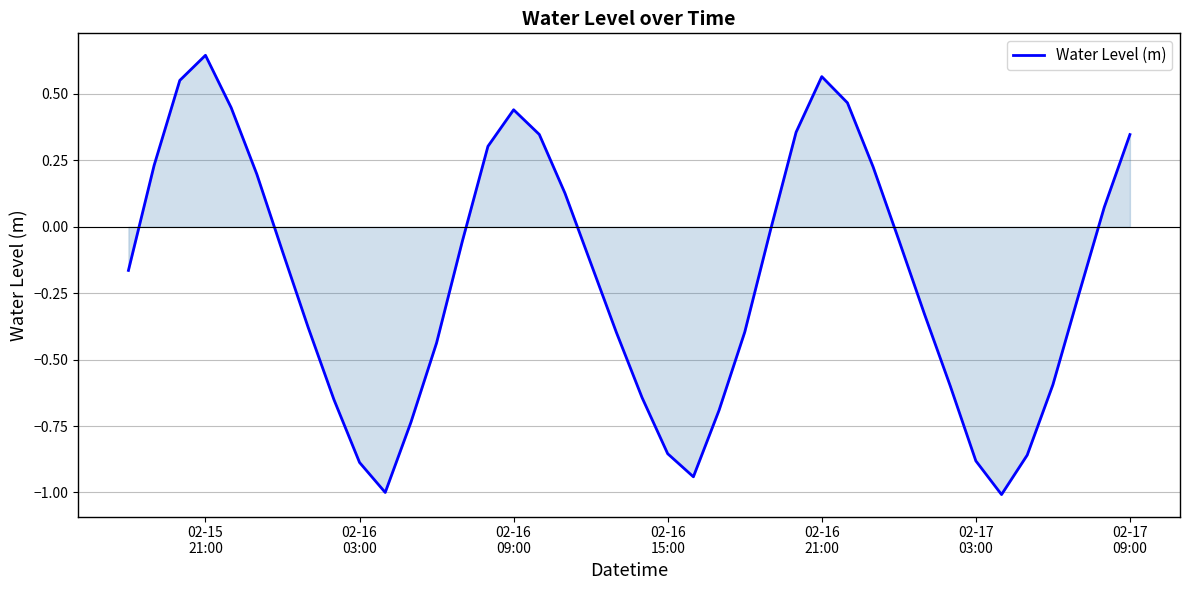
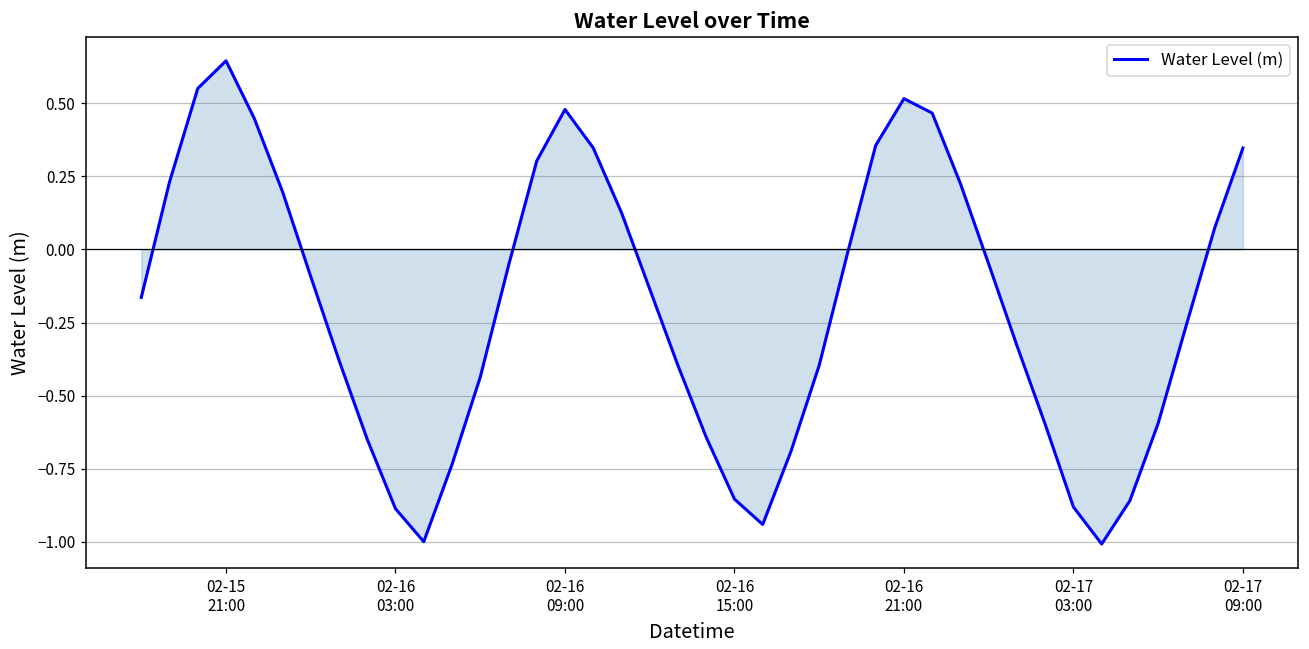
  {
    "Water Level (m)": {
      "02-16 03:00": -0.89,
-     "02-16 09:00": 0.44,
+     "02-16 09:00": 0.48,
      "02-16 15:00": -0.85,
-     "02-16 21:00": 0.57,
+     "02-16 21:00": 0.52,
      "02-17 03:00": -0.88
    }
  }
